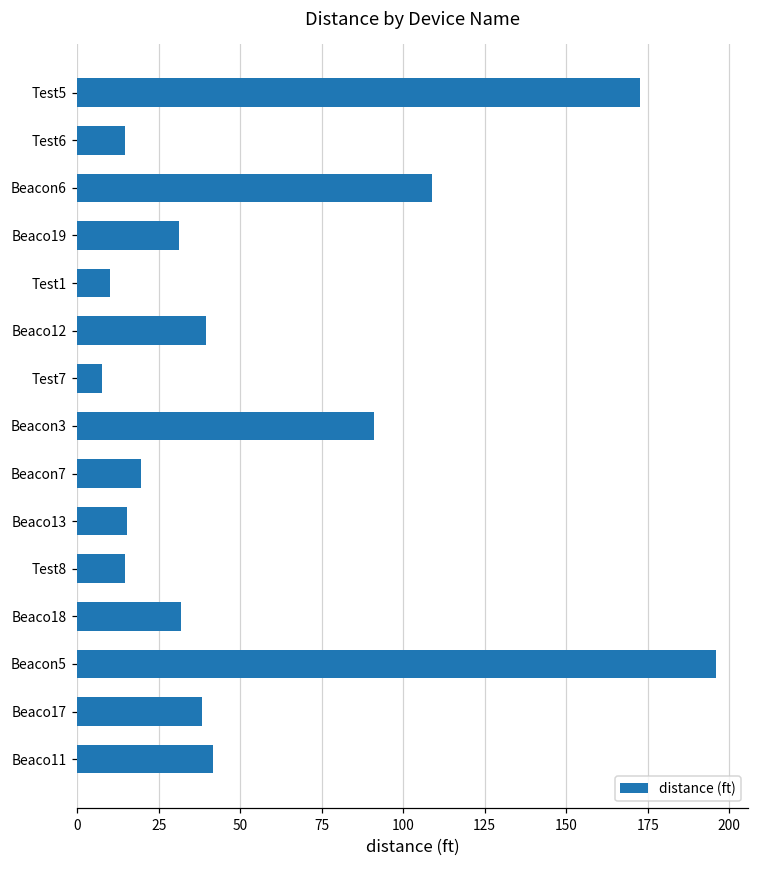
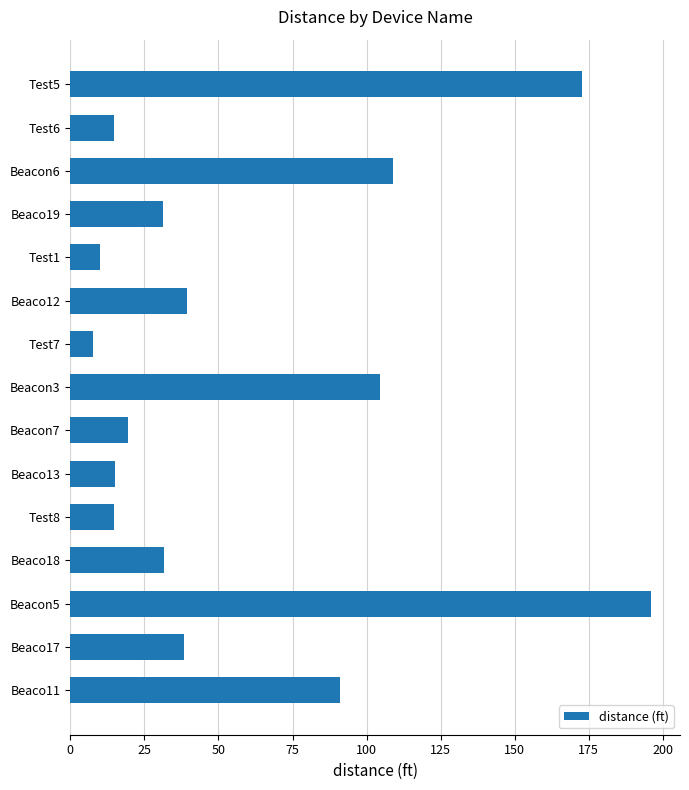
  {
    "Test5": 173,
    "Test6": 15,
    "Beacon6": 109,
    "Beaco19": 31,
    "Test1": 10,
    "Beaco12": 39,
    "Test7": 8,
-   "Beacon3": 91,
+   "Beacon3": 104,
    "Beacon7": 20,
    "Beaco13": 15,
    "Test8": 15,
    "Beaco18": 32,
    "Beacon5": 196,
    "Beaco17": 38,
-   "Beaco11": 42
+   "Beaco11": 91
  }
